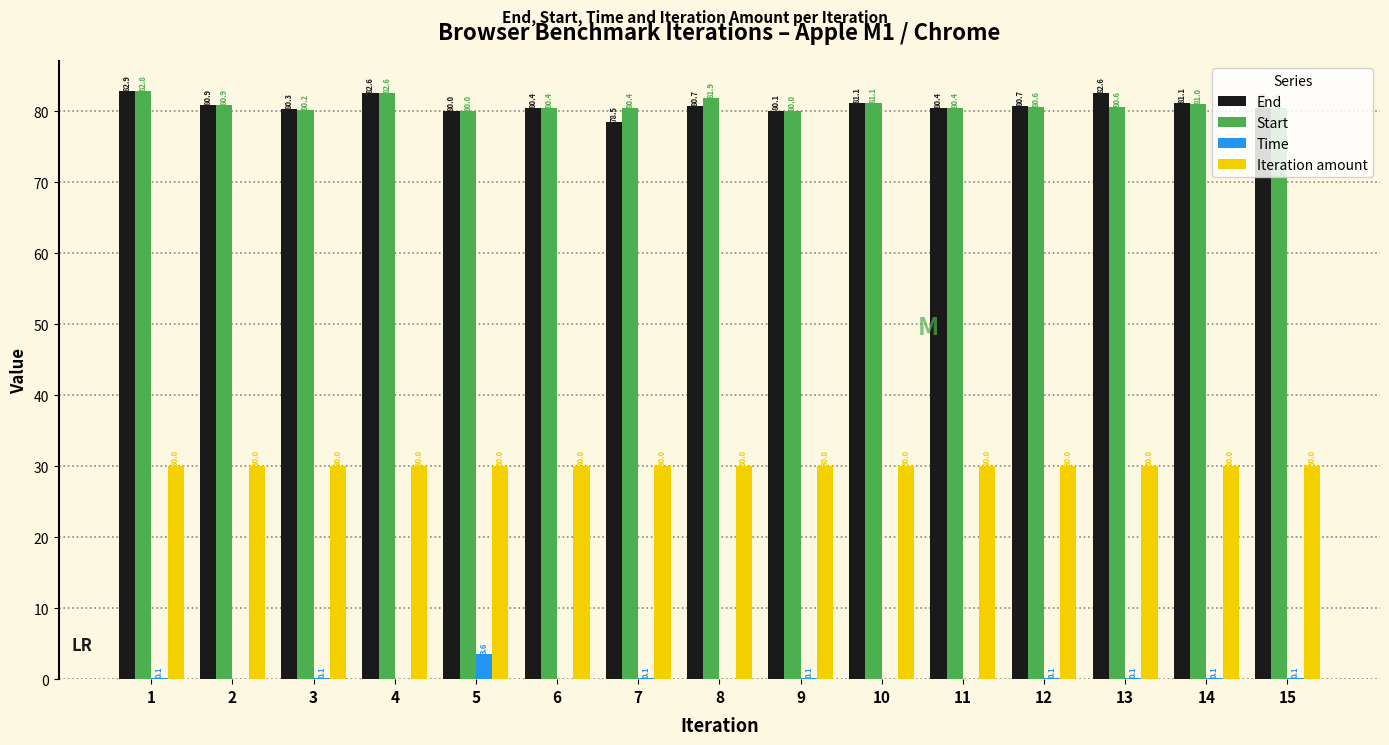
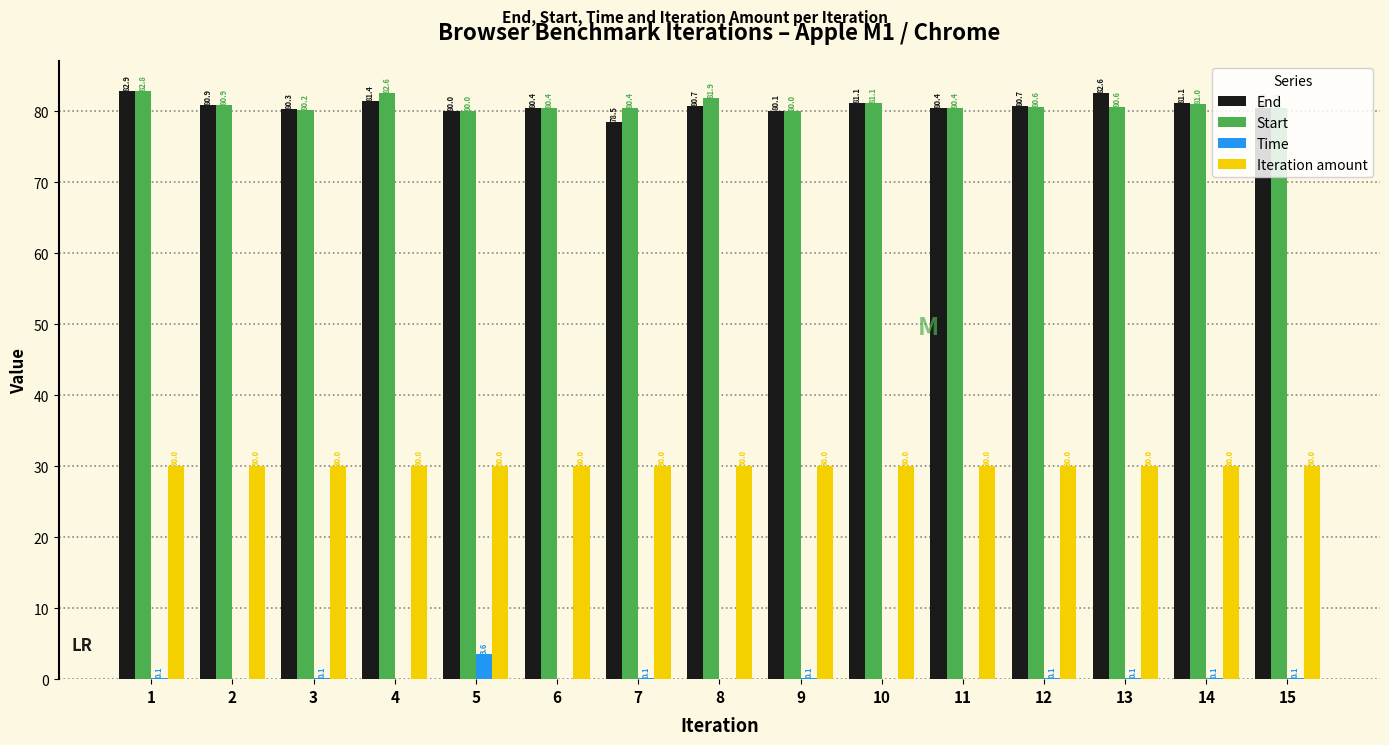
  {
    "End": {
      "1": 82.9,
      "2": 80.9,
      "3": 80.3,
-     "4": 82.6,
+     "4": 81.4,
      "5": 80.0,
      "6": 80.4,
      "7": 78.5,
      "8": 80.7,
      "9": 80.1,
      "10": 81.1,
      "11": 80.4,
      "12": 80.7,
      "13": 82.6,
      "14": 81.1
    },
    "Start": {
      "1": 82.8,
      "2": 80.9,
      "3": 80.2,
      "4": 82.6,
      "5": 80.0,
      "6": 80.4,
      "7": 80.4,
      "8": 81.9,
      "9": 80.0,
      "10": 81.1,
      "11": 80.4,
      "12": 80.6,
      "13": 80.6,
      "14": 81.0
    },
    "Time": {
      "1": 0.1,
      "3": 0.1,
      "5": 3.6,
      "7": 0.1,
      "9": 0.1,
      "12": 0.1,
      "13": 0.1,
      "14": 0.1,
      "15": 0.1
    },
    "Iteration amount": {
      "1": 30.0,
      "2": 30.0,
      "3": 30.0,
      "4": 30.0,
      "5": 30.0,
      "6": 30.0,
      "7": 30.0,
      "8": 30.0,
      "9": 30.0,
      "10": 30.0,
      "11": 30.0,
      "12": 30.0,
      "13": 30.0,
      "14": 30.0,
      "15": 30.0
    }
  }
